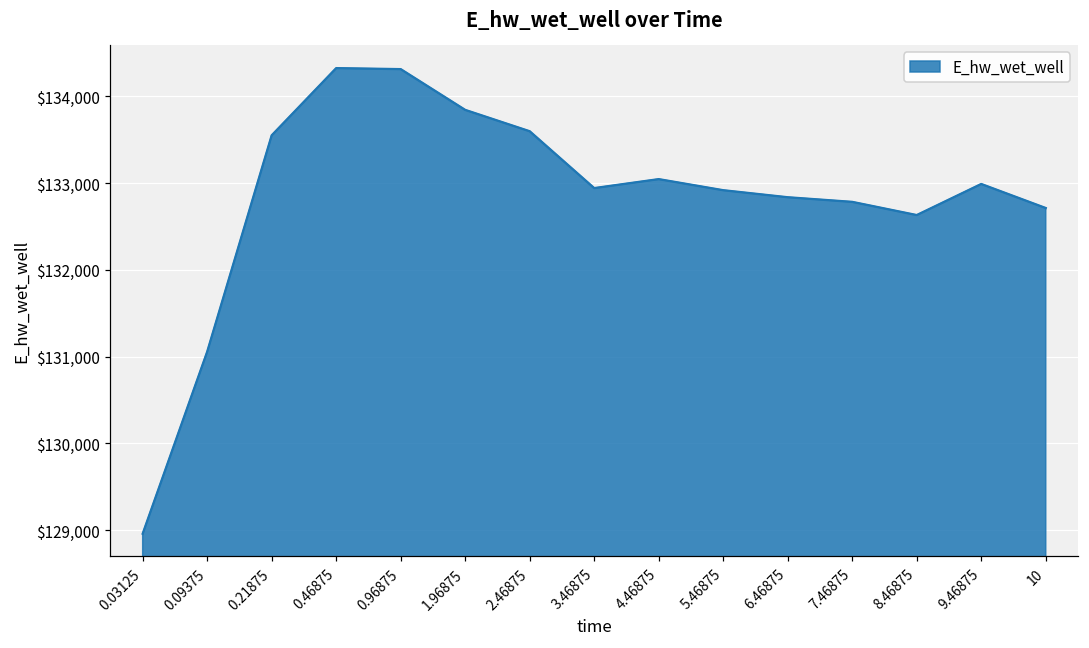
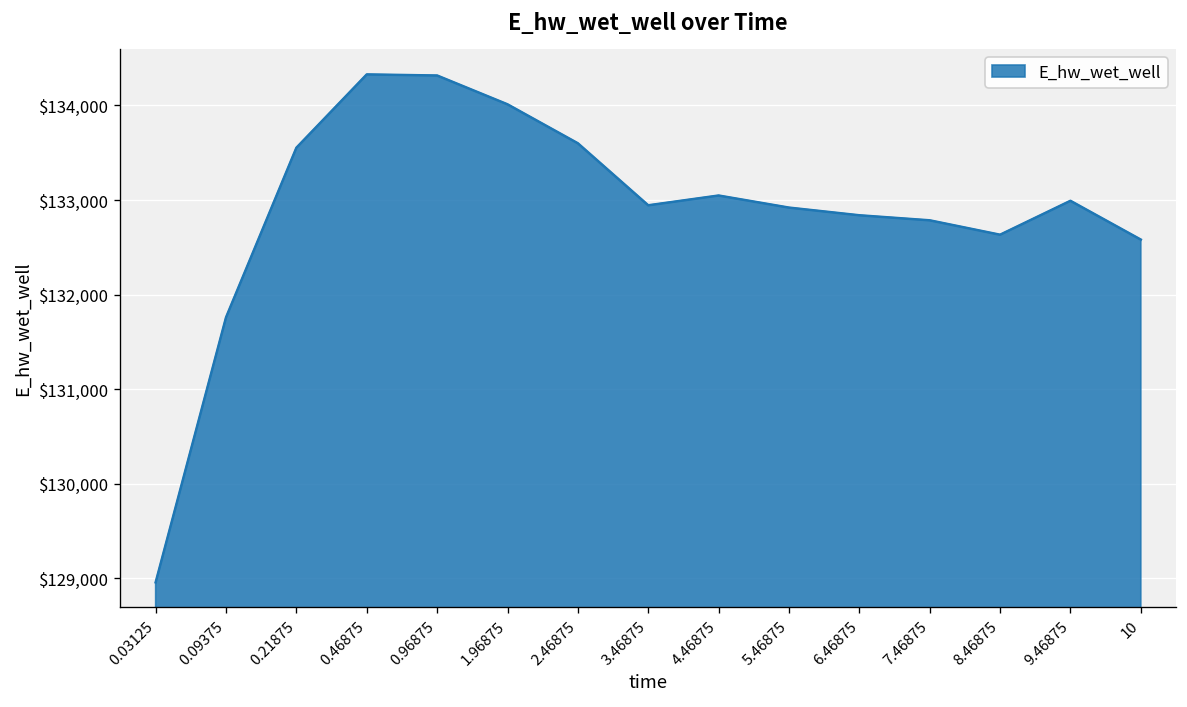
  {
    "0.03125": "$129,000",
-   "0.09375": "$131,100",
+   "0.09375": "$131,800",
    "0.21875": "$133,600",
    "0.46875": "$134,300",
    "0.96875": "$134,300",
-   "1.96875": "$133,800",
+   "1.96875": "$134,000",
    "2.46875": "$133,600",
    "3.46875": "$132,900",
    "4.46875": "$133,000",
    "5.46875": "$132,900",
    "6.46875": "$132,800",
    "7.46875": "$132,800",
    "8.46875": "$132,600",
    "9.46875": "$133,000",
-   "10": "$132,700"
+   "10": "$132,600"
  }
